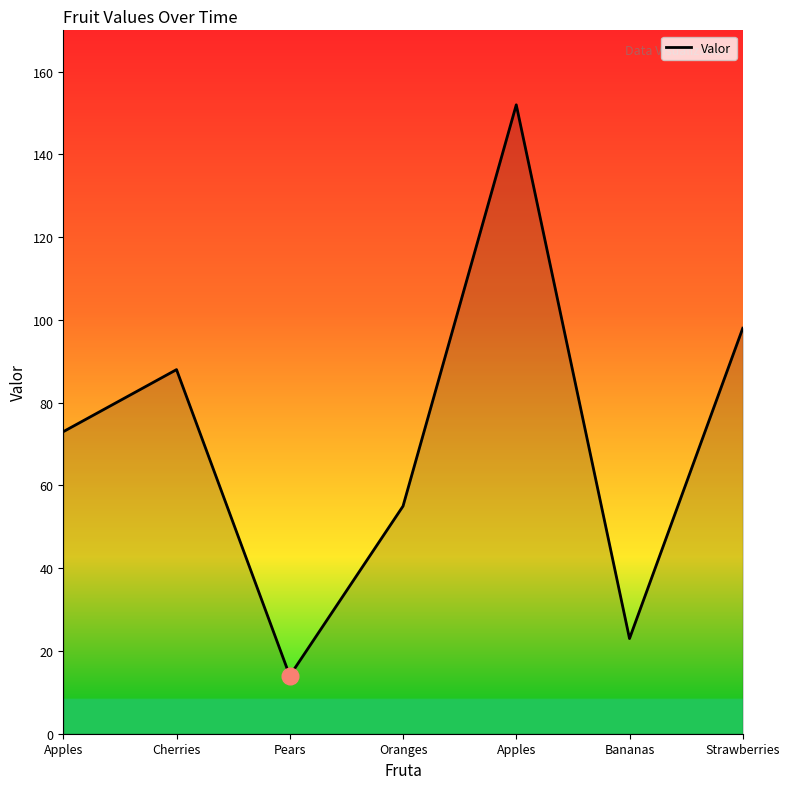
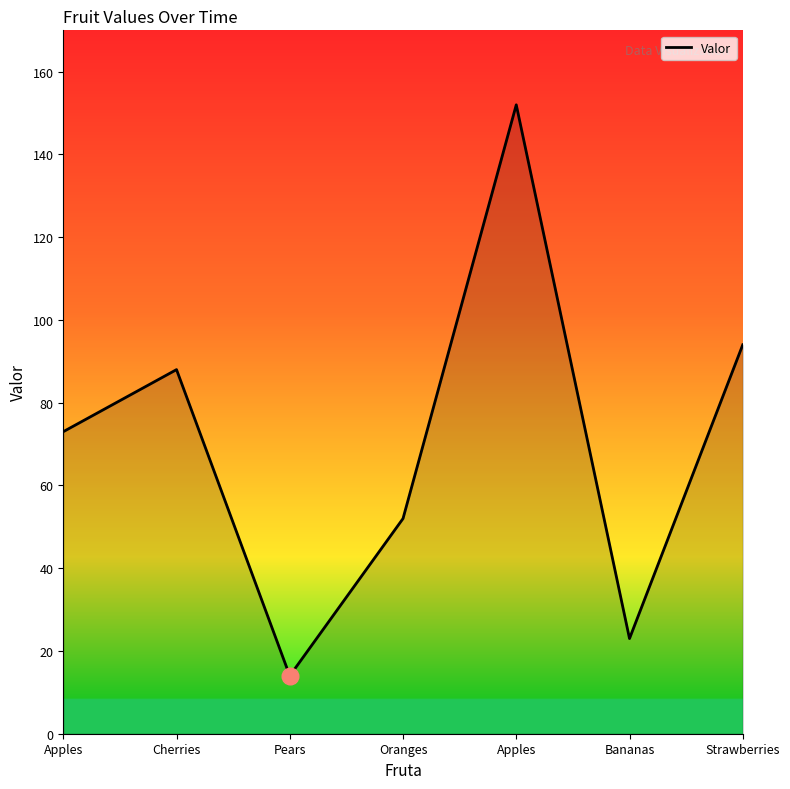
  {
    "Valor": {
      "Cherries": 88,
-     "Oranges": 55,
+     "Oranges": 52,
      "Bananas": 23,
-     "Strawberries": 98
+     "Strawberries": 94
    }
  }
